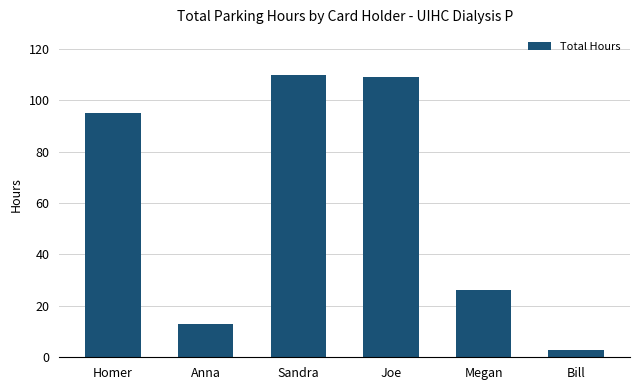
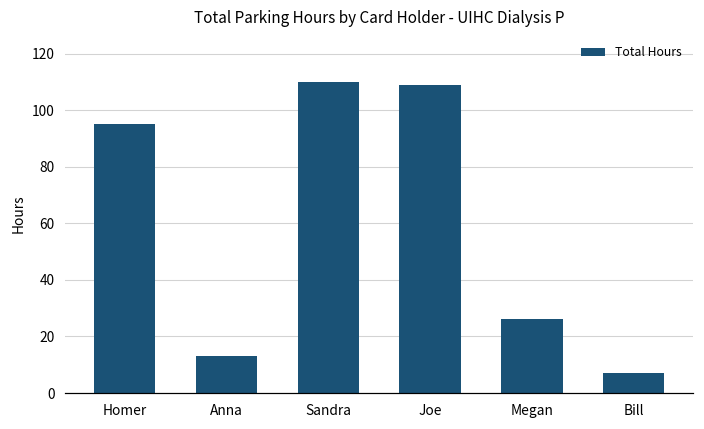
  {
    "Homer": 95,
    "Anna": 13,
    "Sandra": 110,
    "Joe": 109,
    "Megan": 26,
-   "Bill": 3
+   "Bill": 7
  }
